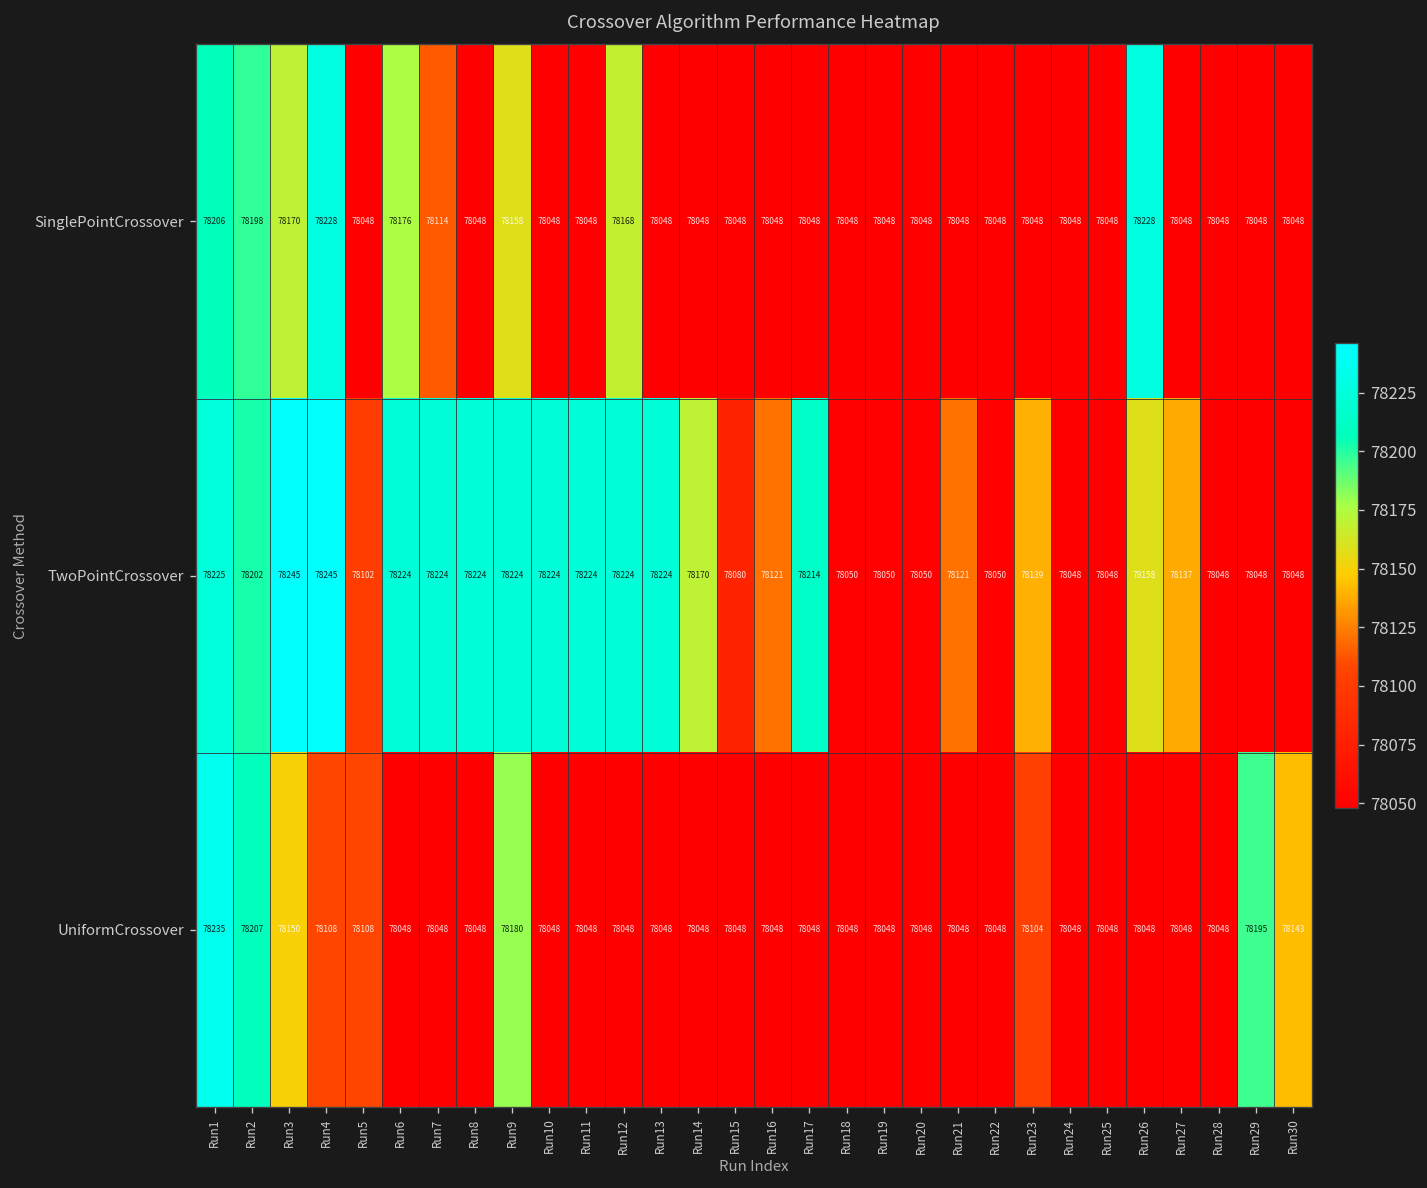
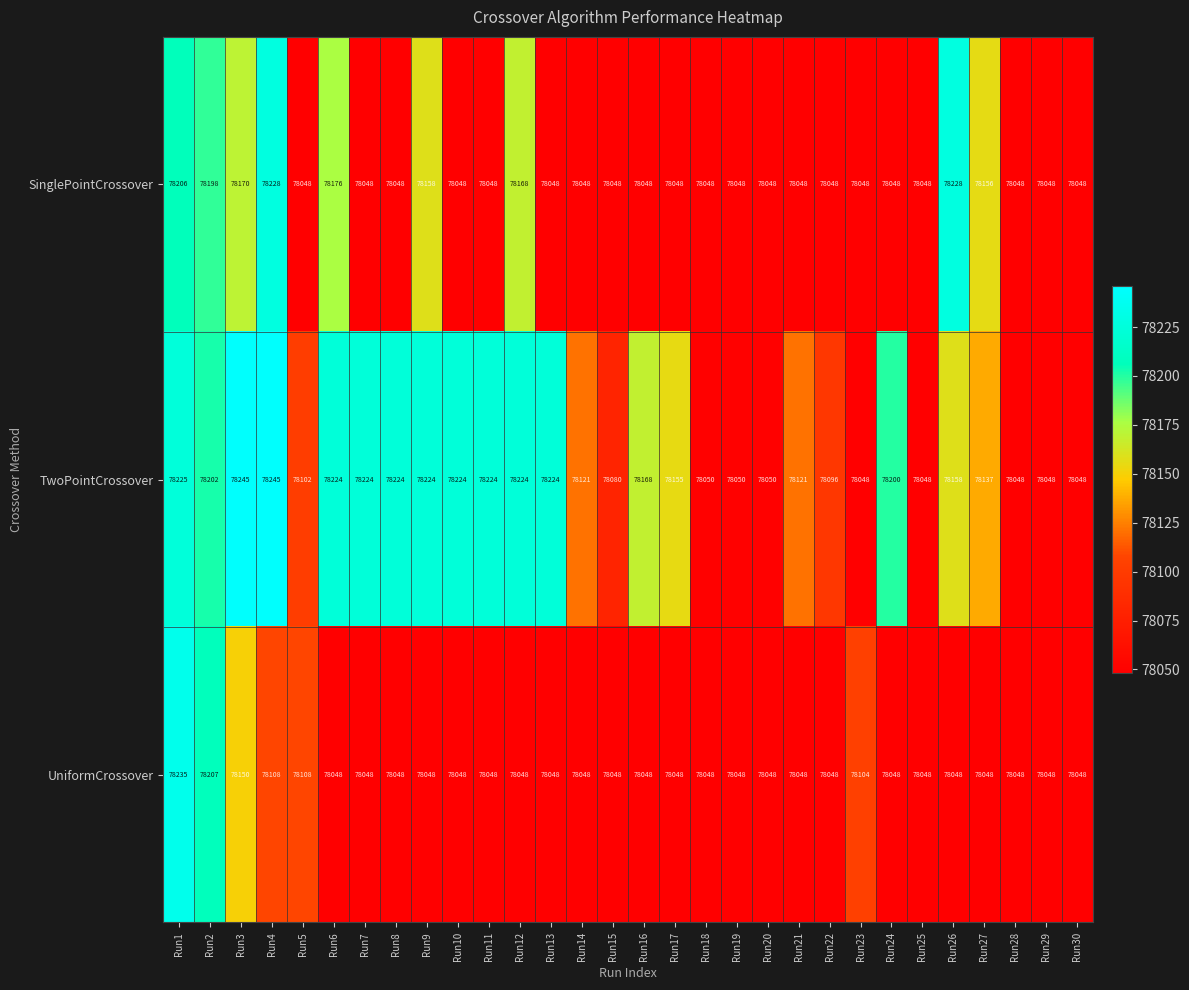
  {
    "SinglePointCrossover": {
      "Run1": 78206,
      "Run2": 78198,
      "Run3": 78170,
      "Run4": 78228,
      "Run5": 78048,
      "Run6": 78176,
-     "Run7": 78114,
+     "Run7": 78048,
      "Run8": 78048,
      "Run9": 78158,
      "Run10": 78048,
      "Run11": 78048,
      "Run12": 78168,
      "Run13": 78048,
      "Run14": 78048,
      "Run15": 78048,
      "Run16": 78048,
      "Run17": 78048,
      "Run18": 78048,
      "Run19": 78048,
      "Run20": 78048,
      "Run21": 78048,
      "Run22": 78048,
      "Run23": 78048,
      "Run24": 78048,
      "Run25": 78048,
      "Run26": 78228,
-     "Run27": 78048,
+     "Run27": 78156,
      "Run28": 78048,
      "Run29": 78048,
      "Run30": 78048
    },
    "TwoPointCrossover": {
      "Run1": 78225,
      "Run2": 78202,
      "Run3": 78245,
      "Run4": 78245,
      "Run5": 78102,
      "Run6": 78224,
      "Run7": 78224,
      "Run8": 78224,
      "Run9": 78224,
      "Run10": 78224,
      "Run11": 78224,
      "Run12": 78224,
      "Run13": 78224,
-     "Run14": 78170,
+     "Run14": 78121,
      "Run15": 78080,
-     "Run16": 78121,
-     "Run17": 78214,
+     "Run16": 78168,
+     "Run17": 78155,
      "Run18": 78050,
      "Run19": 78050,
      "Run20": 78050,
      "Run21": 78121,
-     "Run22": 78050,
-     "Run23": 78139,
-     "Run24": 78048,
+     "Run22": 78096,
+     "Run23": 78048,
+     "Run24": 78200,
      "Run25": 78048,
      "Run26": 78158,
      "Run27": 78137,
      "Run28": 78048,
      "Run29": 78048,
      "Run30": 78048
    },
    "UniformCrossover": {
      "Run1": 78235,
      "Run2": 78207,
      "Run3": 78150,
      "Run4": 78108,
      "Run5": 78108,
      "Run6": 78048,
      "Run7": 78048,
      "Run8": 78048,
-     "Run9": 78180,
+     "Run9": 78048,
      "Run10": 78048,
      "Run11": 78048,
      "Run12": 78048,
      "Run13": 78048,
      "Run14": 78048,
      "Run15": 78048,
      "Run16": 78048,
      "Run17": 78048,
      "Run18": 78048,
      "Run19": 78048,
      "Run20": 78048,
      "Run21": 78048,
      "Run22": 78048,
      "Run23": 78104,
      "Run24": 78048,
      "Run25": 78048,
      "Run26": 78048,
      "Run27": 78048,
      "Run28": 78048,
-     "Run29": 78195,
-     "Run30": 78143
+     "Run29": 78048,
+     "Run30": 78048
    }
  }
